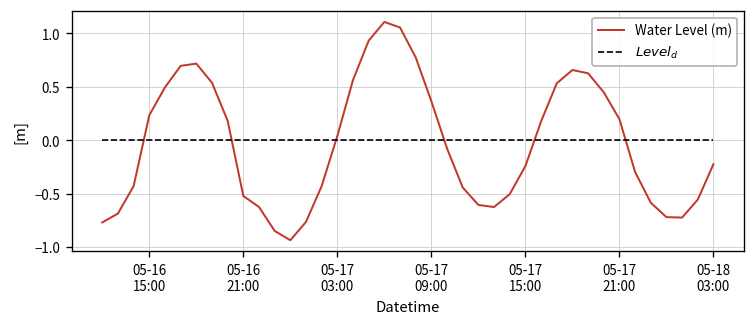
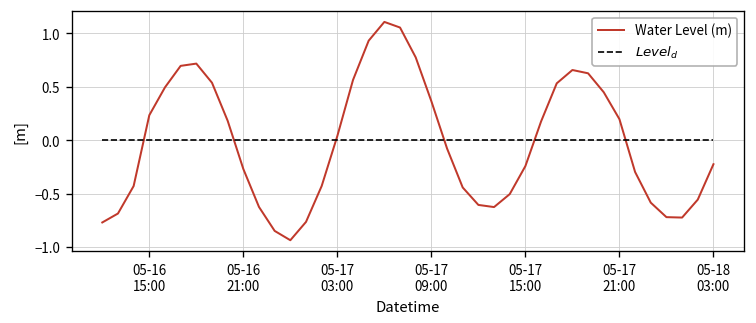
  {
    "Water Level (m)": {
      "05-16 15:00": 0.2,
-     "05-16 21:00": -0.5,
+     "05-16 21:00": -0.3,
      "05-17 03:00": 0.0,
      "05-17 09:00": 0.4,
      "05-17 15:00": -0.2,
      "05-17 21:00": 0.2,
      "05-18 03:00": -0.2
    }
  }
